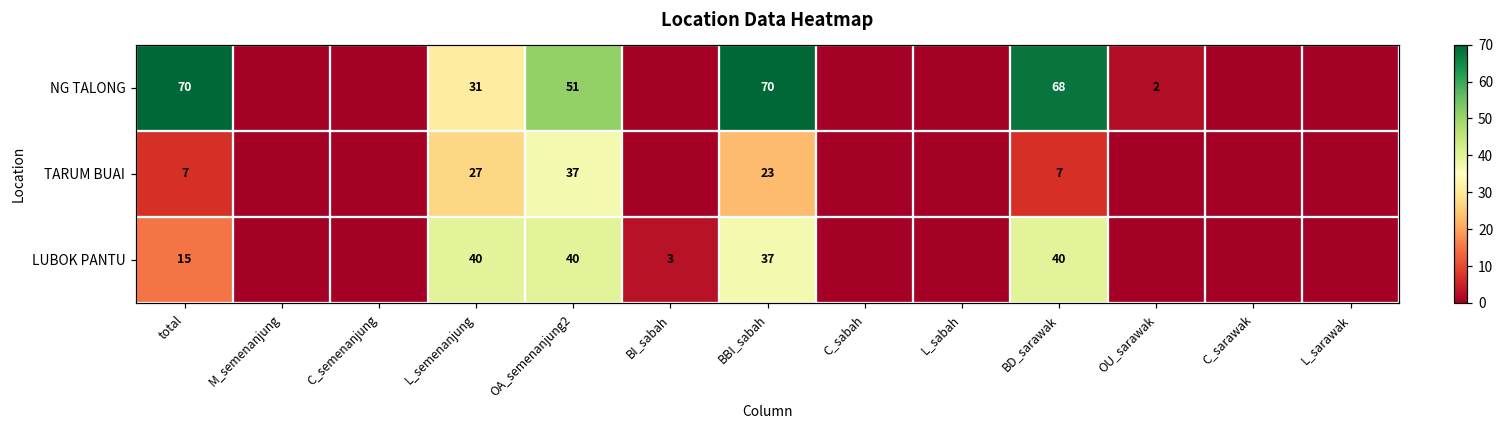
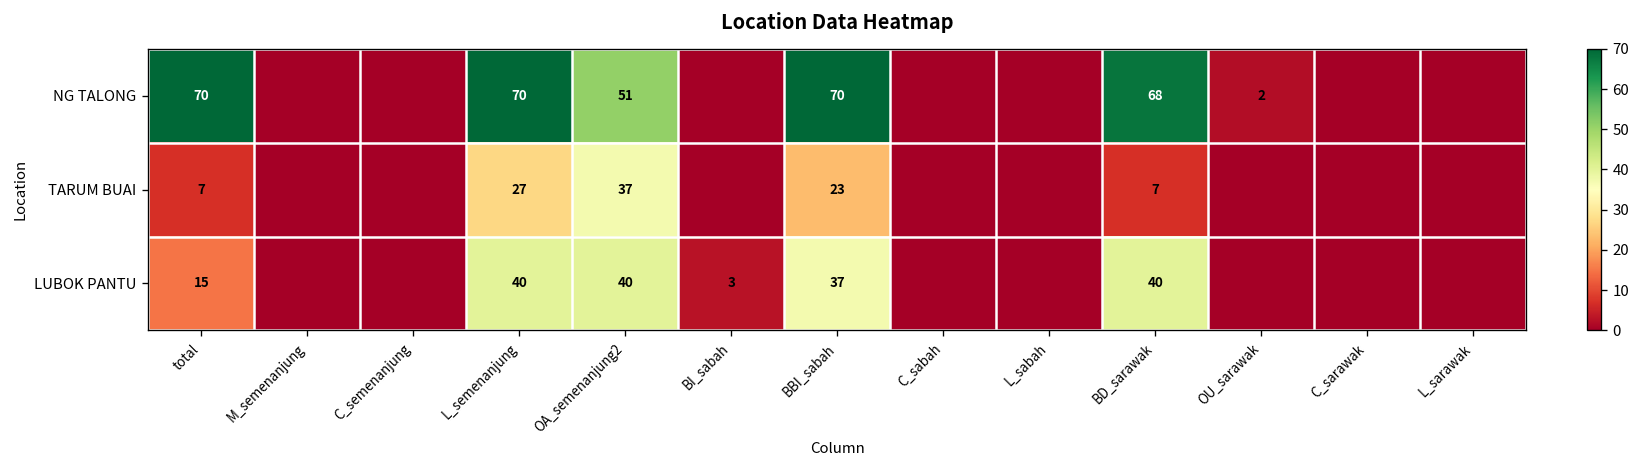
  {
    "NG TALONG": {
      "total": 70,
-     "L_semenanjung": 31,
+     "L_semenanjung": 70,
      "OA_semenanjung2": 51,
      "BBI_sabah": 70,
      "BD_sarawak": 68,
      "OU_sarawak": 2
    },
    "TARUM BUAI": {
      "total": 7,
      "L_semenanjung": 27,
      "OA_semenanjung2": 37,
      "BBI_sabah": 23,
      "BD_sarawak": 7
    },
    "LUBOK PANTU": {
      "total": 15,
      "L_semenanjung": 40,
      "OA_semenanjung2": 40,
      "BI_sabah": 3,
      "BBI_sabah": 37,
      "BD_sarawak": 40
    }
  }
